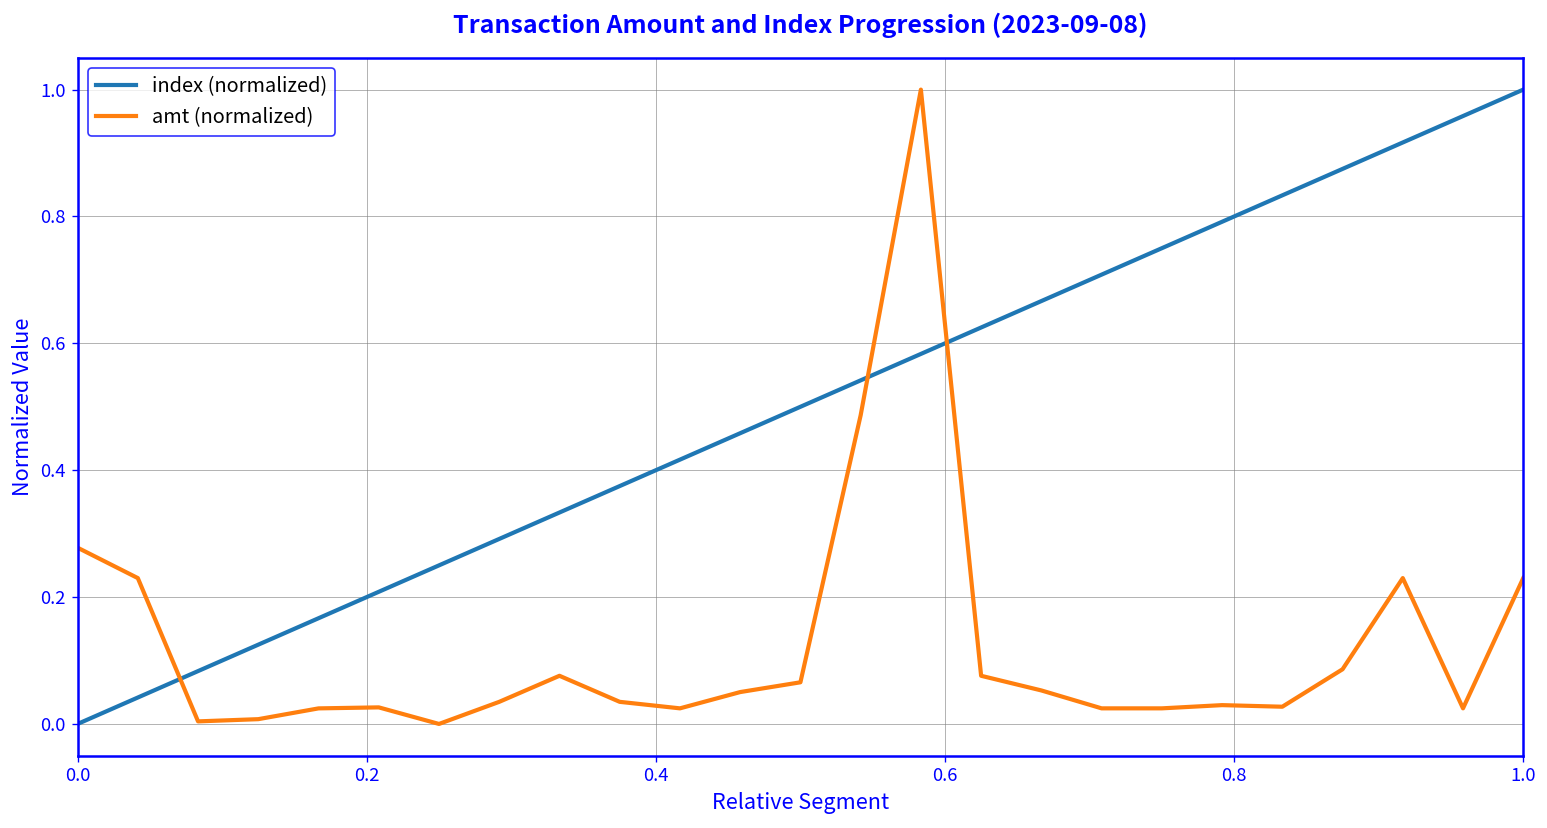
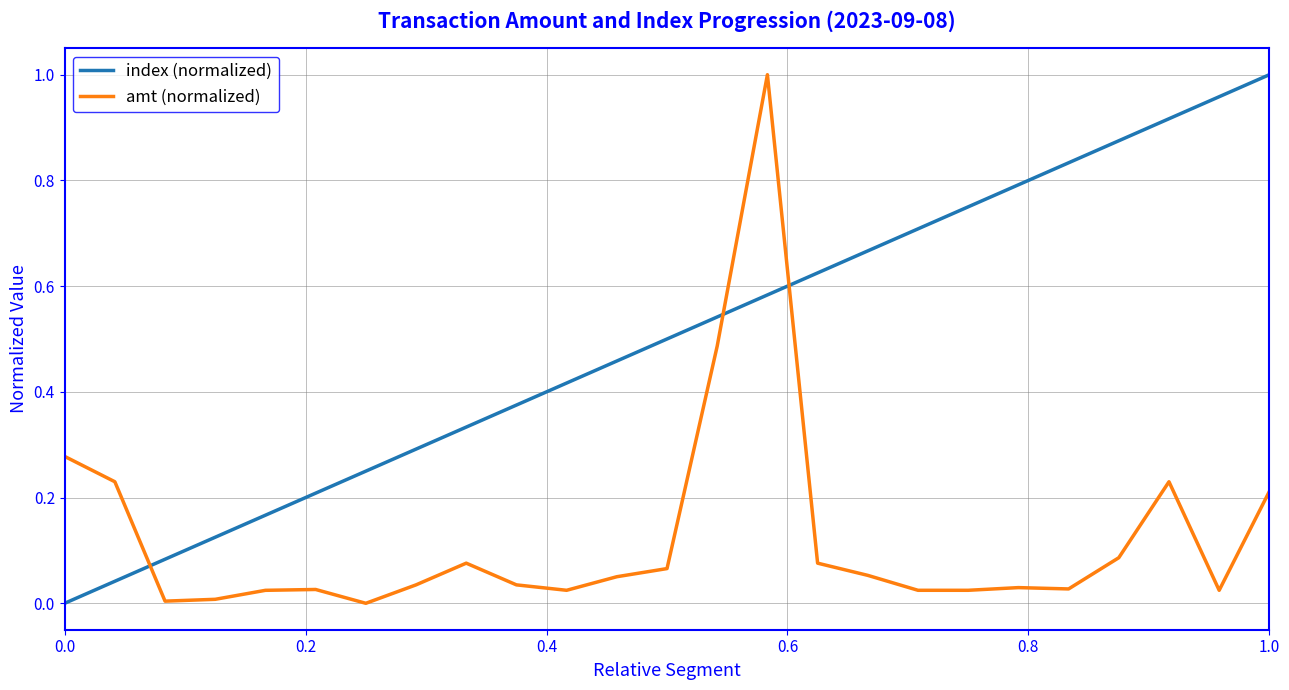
  {
    "index (normalized)": {
      "0.0": 0.00,
      "1.0": 1.00
    },
    "amt (normalized)": {
      "0.0": 0.28,
-     "1.0": 0.23
+     "1.0": 0.21
    }
  }
